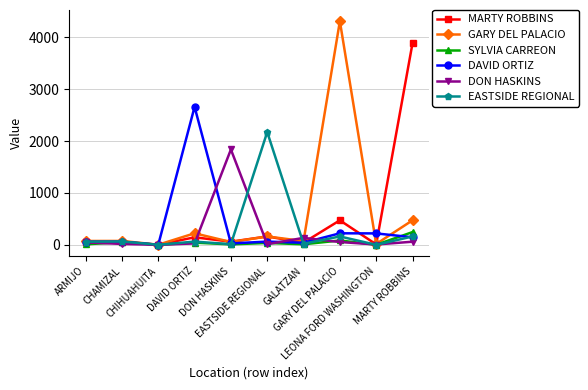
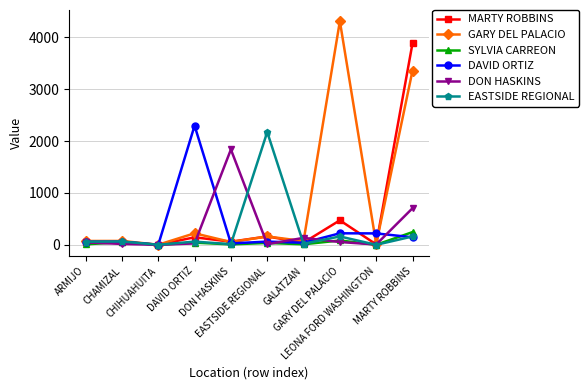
  {
    "MARTY ROBBINS": {
      "DAVID ORTIZ": 100,
      "GARY DEL PALACIO": 500,
      "MARTY ROBBINS": 3900
    },
    "GARY DEL PALACIO": {
      "DAVID ORTIZ": 200,
      "GARY DEL PALACIO": 4300,
-     "MARTY ROBBINS": 500
+     "MARTY ROBBINS": 3400
    },
    "SYLVIA CARREON": {
      "MARTY ROBBINS": 200
    },
    "DAVID ORTIZ": {
-     "DAVID ORTIZ": 2700,
+     "DAVID ORTIZ": 2300,
      "GARY DEL PALACIO": 200,
      "LEONA FORD WASHINGTON": 200
    },
    "DON HASKINS": {
      "DON HASKINS": 1800,
      "GALATZAN": 100,
-     "MARTY ROBBINS": 100
+     "MARTY ROBBINS": 700
    },
    "EASTSIDE REGIONAL": {
      "EASTSIDE REGIONAL": 2200,
      "GARY DEL PALACIO": 200
    }
  }
